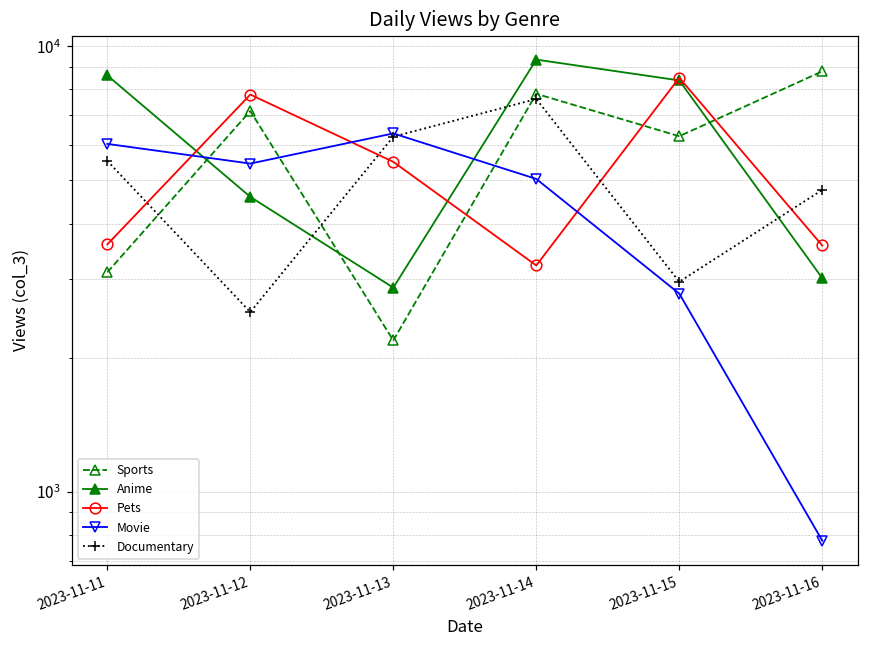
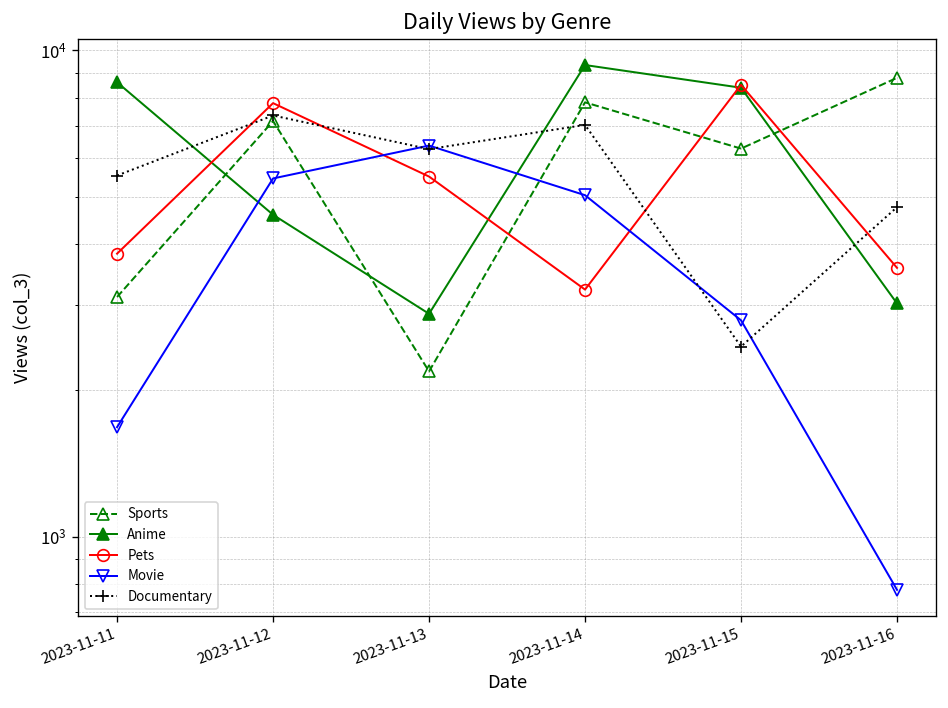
  {
    "Pets": {
-     "2023-11-11": 3600,
+     "2023-11-11": 3800,
      "2023-11-12": 7800,
      "2023-11-13": 5500,
      "2023-11-14": 3200,
      "2023-11-16": 3600
    },
    "Movie": {
-     "2023-11-11": 6000,
+     "2023-11-11": 1680,
      "2023-11-12": 5500,
      "2023-11-13": 6400,
      "2023-11-14": 5000,
      "2023-11-15": 2800,
      "2023-11-16": 780
    },
    "Documentary": {
      "2023-11-11": 5500,
-     "2023-11-12": 2500,
+     "2023-11-12": 7300,
      "2023-11-13": 6300,
-     "2023-11-14": 7600,
-     "2023-11-15": 3000,
+     "2023-11-14": 7000,
+     "2023-11-15": 2500,
      "2023-11-16": 4800
    }
  }
